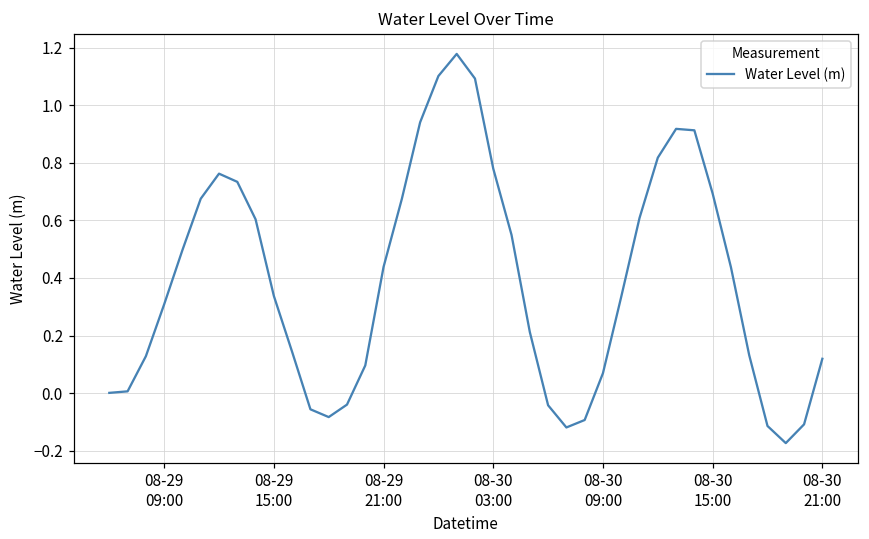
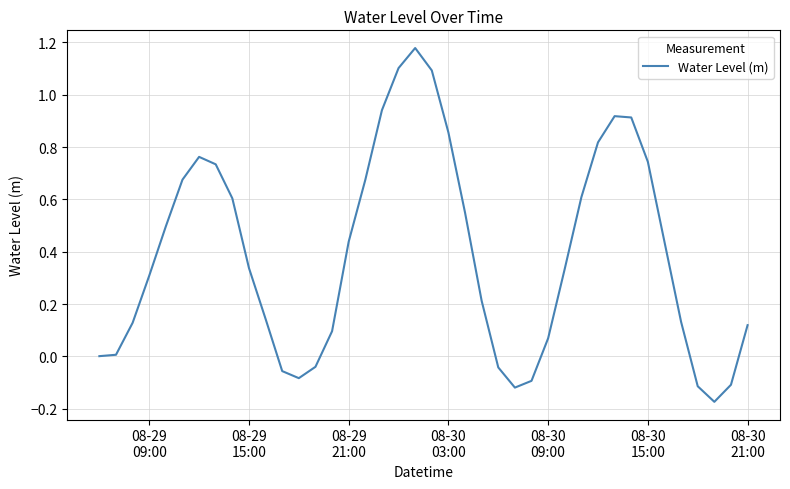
  {
    "08-29 09:00": 0.31,
    "08-29 15:00": 0.34,
    "08-29 21:00": 0.44,
-   "08-30 03:00": 0.78,
+   "08-30 03:00": 0.86,
    "08-30 09:00": 0.07,
-   "08-30 15:00": 0.69,
+   "08-30 15:00": 0.74,
    "08-30 21:00": 0.12
  }
